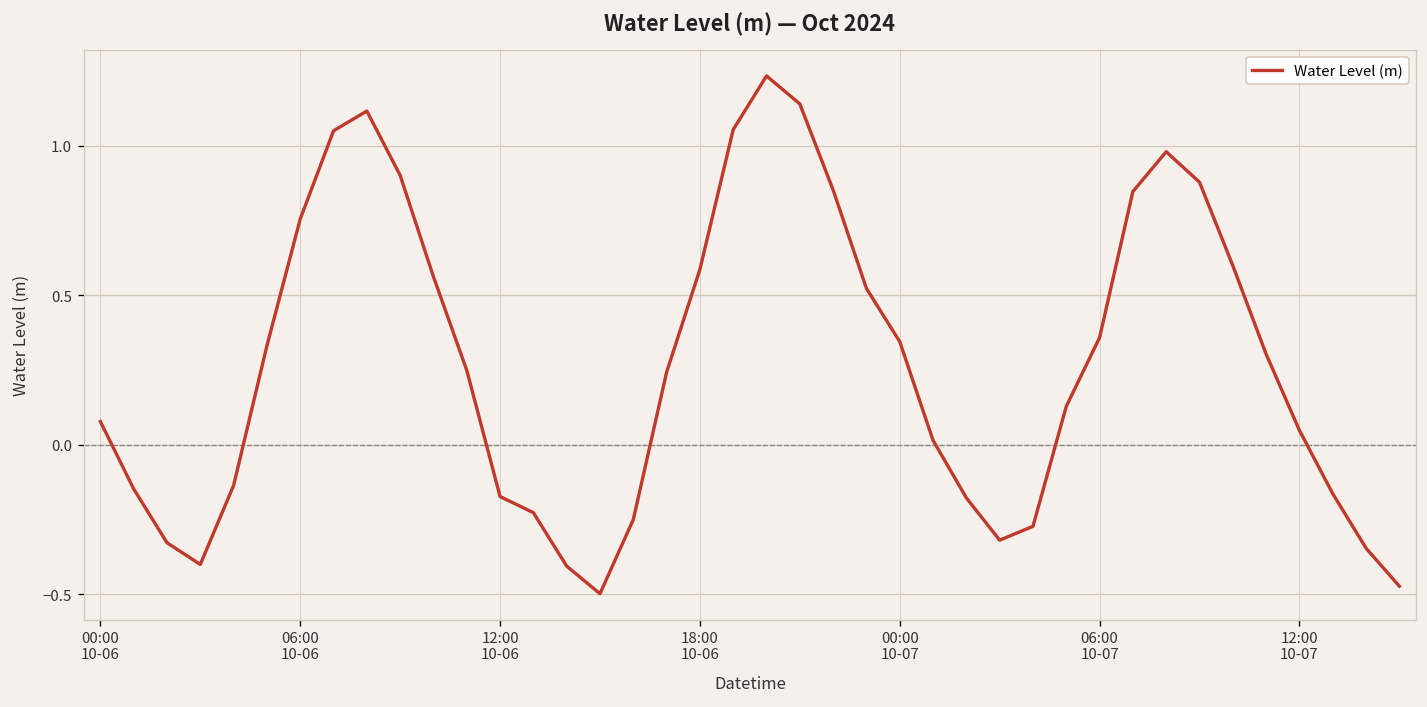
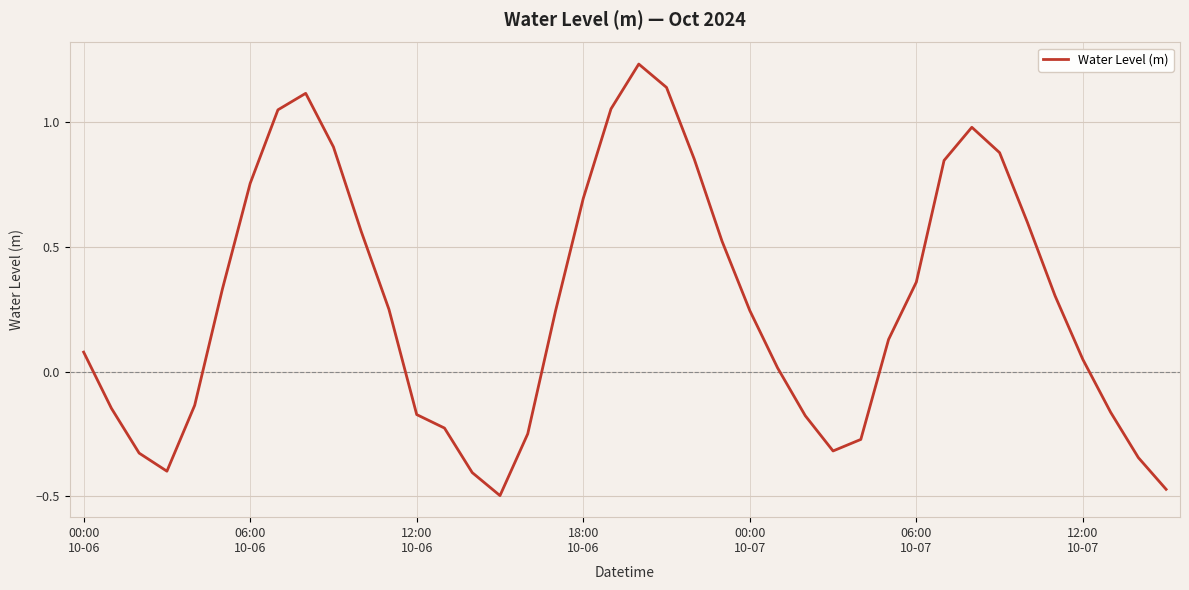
  {
    "00:00 10-06": 0.08,
    "06:00 10-06": 0.76,
    "12:00 10-06": -0.17,
-   "18:00 10-06": 0.59,
-   "00:00 10-07": 0.35,
+   "18:00 10-06": 0.69,
+   "00:00 10-07": 0.24,
    "06:00 10-07": 0.36,
    "12:00 10-07": 0.05
  }
